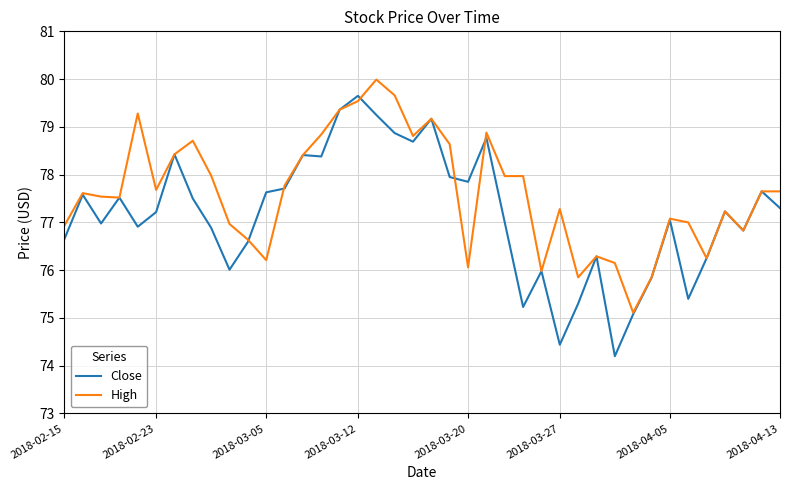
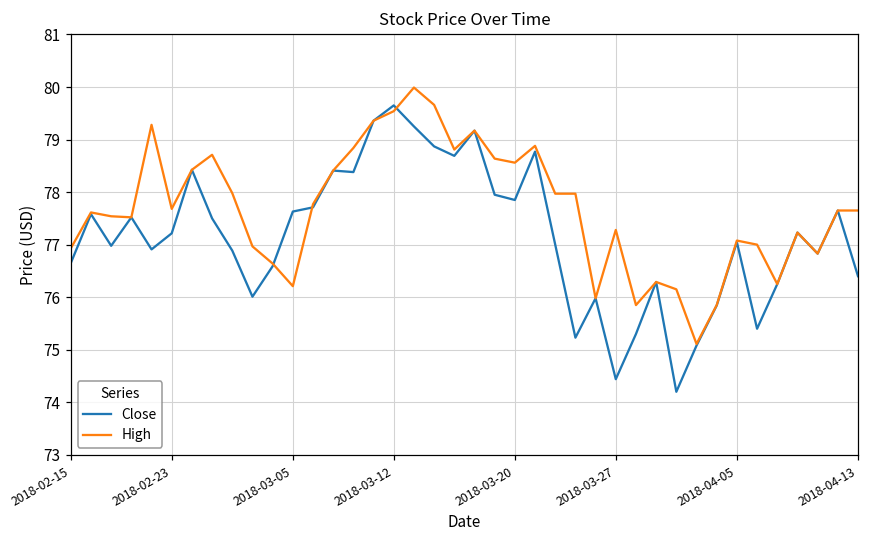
  {
    "Close": {
      "2018-02-15": 76.7,
      "2018-02-23": 77.2,
      "2018-03-05": 77.6,
      "2018-03-12": 79.7,
      "2018-03-20": 77.9,
      "2018-03-27": 74.4,
-     "2018-04-13": 77.3
+     "2018-04-13": 76.4
    },
    "High": {
      "2018-02-15": 76.9,
      "2018-02-23": 77.7,
      "2018-03-05": 76.2,
      "2018-03-12": 79.5,
-     "2018-03-20": 76.1,
+     "2018-03-20": 78.6,
      "2018-03-27": 77.3,
      "2018-04-13": 77.7
    }
  }
